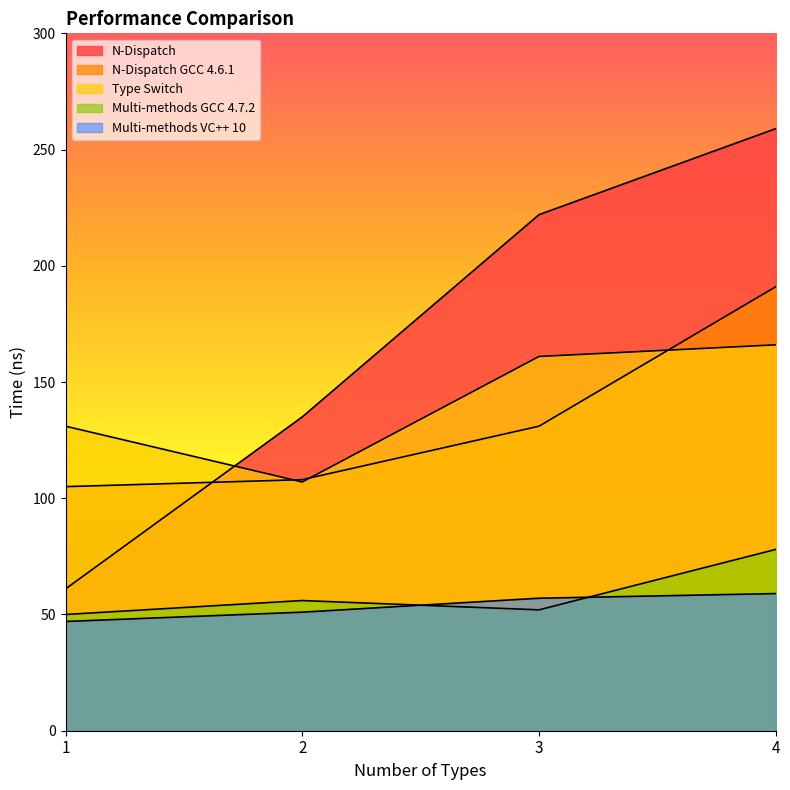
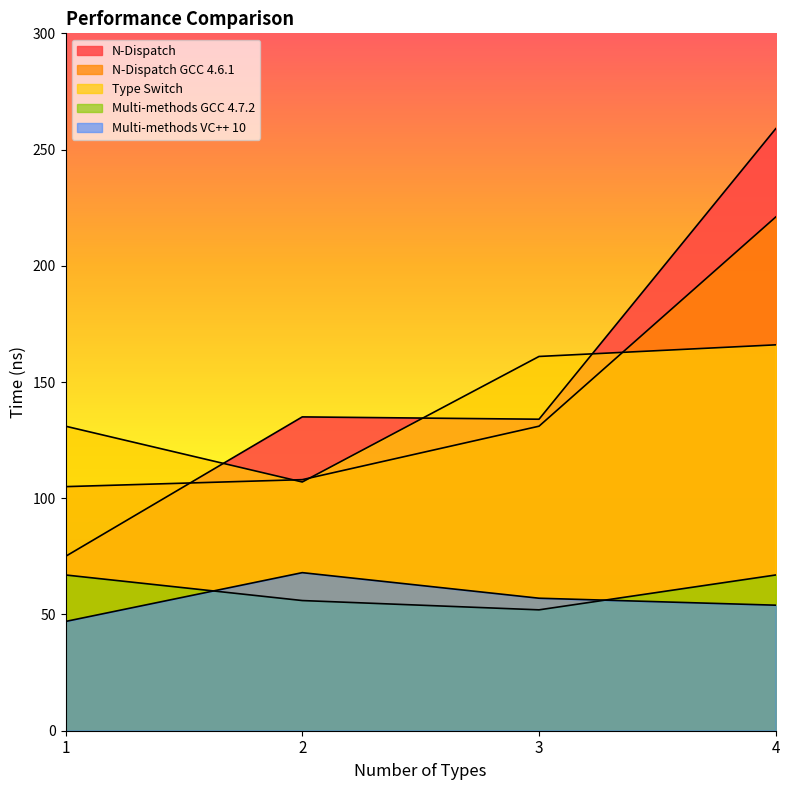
  {
    "N-Dispatch": {
-     "1": 61,
+     "1": 75,
      "2": 135,
-     "3": 222,
+     "3": 134,
      "4": 259
    },
    "N-Dispatch GCC 4.6.1": {
      "1": 105,
      "3": 131,
-     "4": 191
+     "4": 221
    },
    "Type Switch": {
      "1": 131,
      "3": 161,
      "4": 166
    },
    "Multi-methods GCC 4.7.2": {
-     "1": 50,
+     "1": 67,
      "2": 56,
      "3": 52,
-     "4": 78
+     "4": 67
    },
    "Multi-methods VC++ 10": {
      "1": 47,
-     "2": 51,
+     "2": 68,
      "3": 57,
-     "4": 59
+     "4": 54
    }
  }
